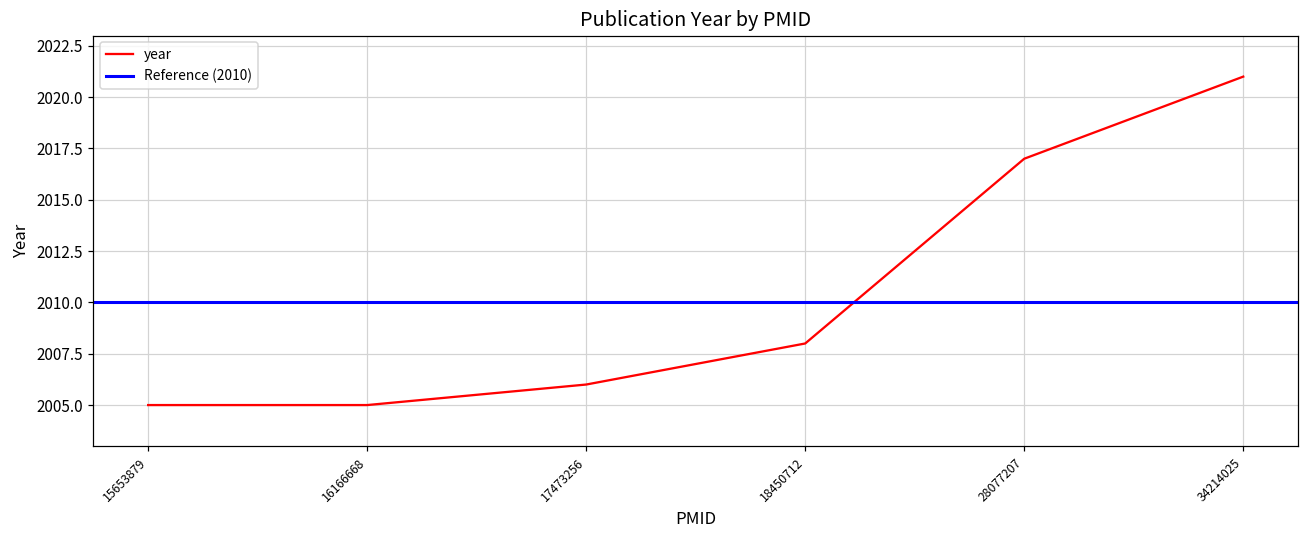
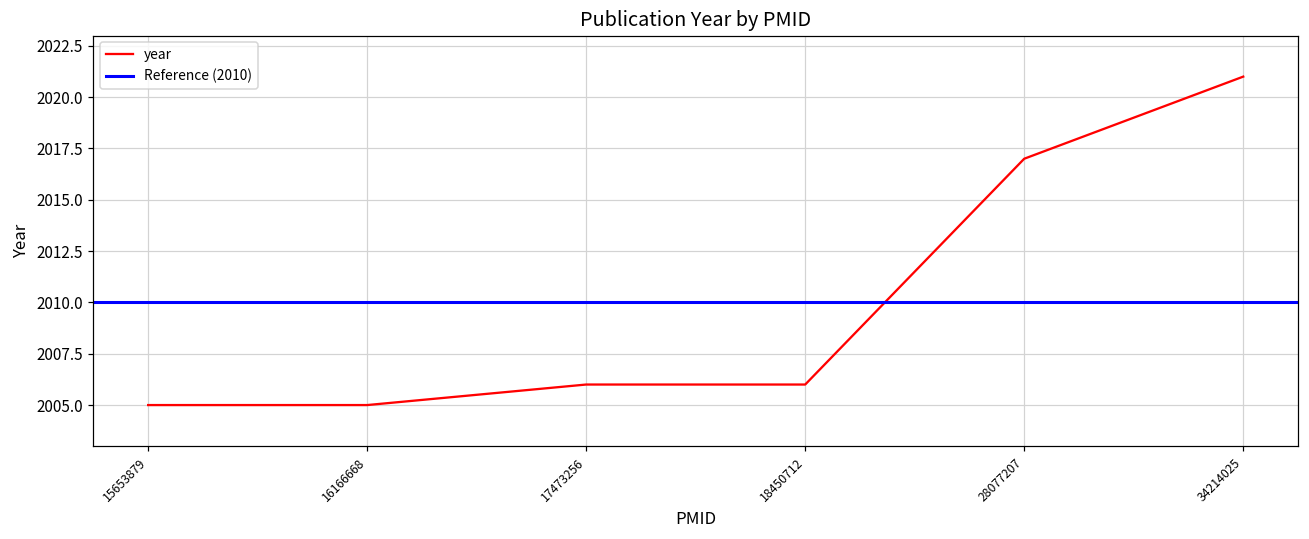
  {
    "15653879": 2005,
    "16166668": 2005,
    "17473256": 2006,
-   "18450712": 2008,
+   "18450712": 2006,
    "28077207": 2017,
    "34214025": 2021
  }
